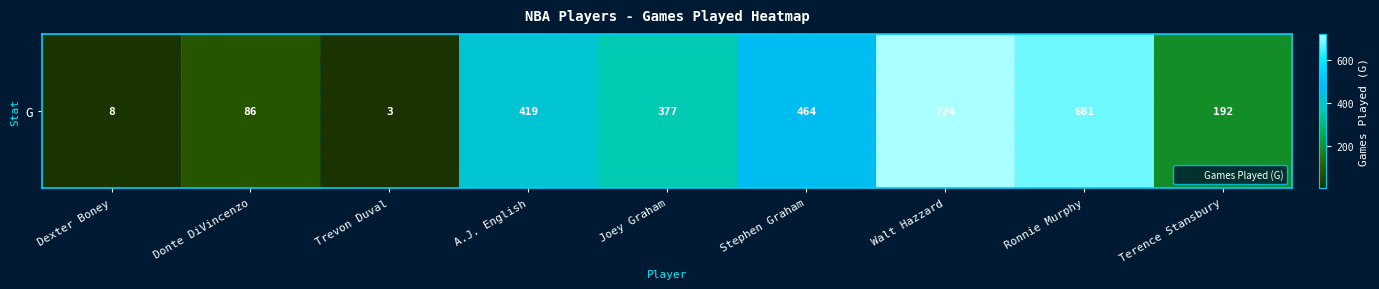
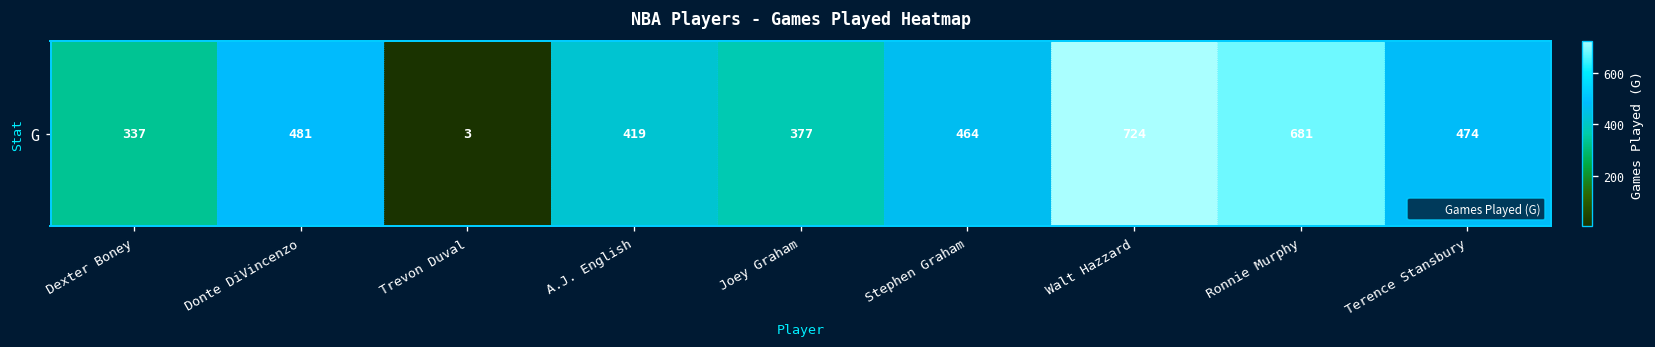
  {
    "G": {
-     "Dexter Boney": 8,
-     "Donte DiVincenzo": 86,
-     "Terence Stansbury": 192
+     "Dexter Boney": 337,
+     "Donte DiVincenzo": 481,
+     "Terence Stansbury": 474
    }
  }
